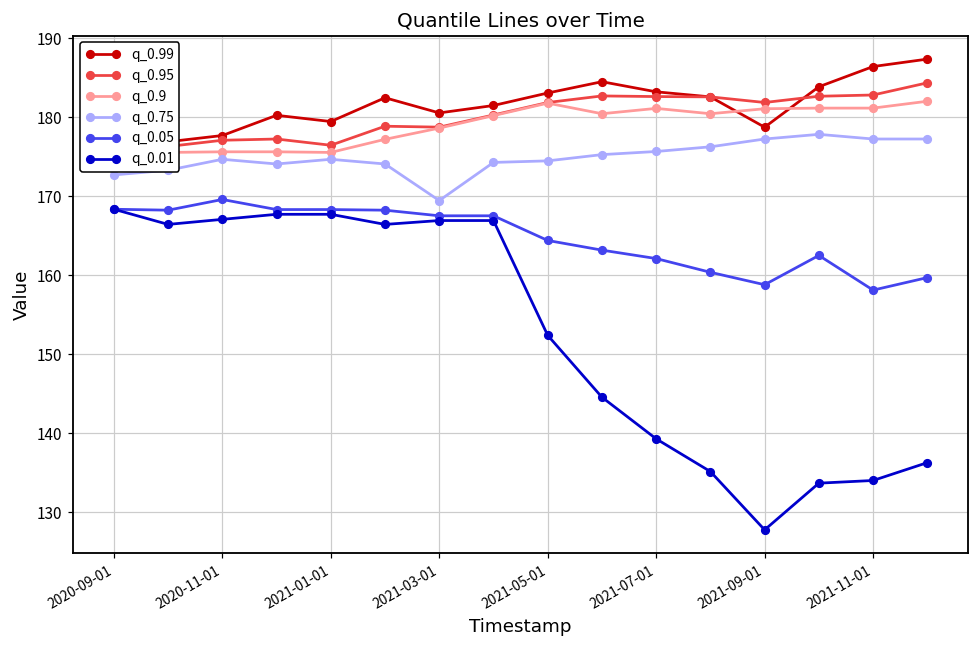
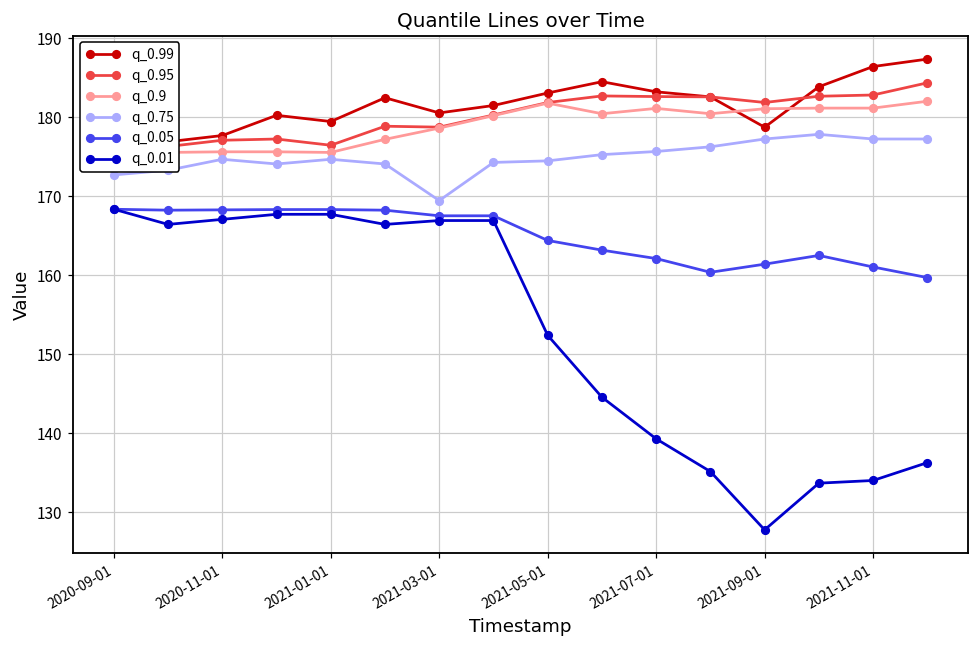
  {
    "q_0.99": {
      "2020-11-01": 178,
      "2021-01-01": 179,
      "2021-03-01": 181,
      "2021-05-01": 183,
      "2021-07-01": 183,
      "2021-09-01": 179,
      "2021-11-01": 186
    },
    "q_0.95": {
      "2020-11-01": 177,
      "2021-01-01": 176,
      "2021-07-01": 183,
      "2021-09-01": 182,
      "2021-11-01": 183
    },
    "q_0.9": {
      "2020-11-01": 176,
      "2021-01-01": 176,
      "2021-07-01": 181,
      "2021-09-01": 181,
      "2021-11-01": 181
    },
    "q_0.75": {
      "2020-09-01": 173,
      "2020-11-01": 175,
      "2021-01-01": 175,
      "2021-03-01": 169,
      "2021-05-01": 174,
      "2021-07-01": 176,
      "2021-09-01": 177,
      "2021-11-01": 177
    },
    "q_0.05": {
-     "2020-11-01": 170,
+     "2020-11-01": 168,
      "2021-01-01": 168,
      "2021-03-01": 168,
      "2021-05-01": 164,
      "2021-07-01": 162,
-     "2021-09-01": 159,
-     "2021-11-01": 158
+     "2021-09-01": 161,
+     "2021-11-01": 161
    },
    "q_0.01": {
      "2020-11-01": 167,
      "2021-01-01": 168,
      "2021-03-01": 167,
      "2021-05-01": 152,
      "2021-07-01": 139,
      "2021-09-01": 128,
      "2021-11-01": 134
    }
  }
